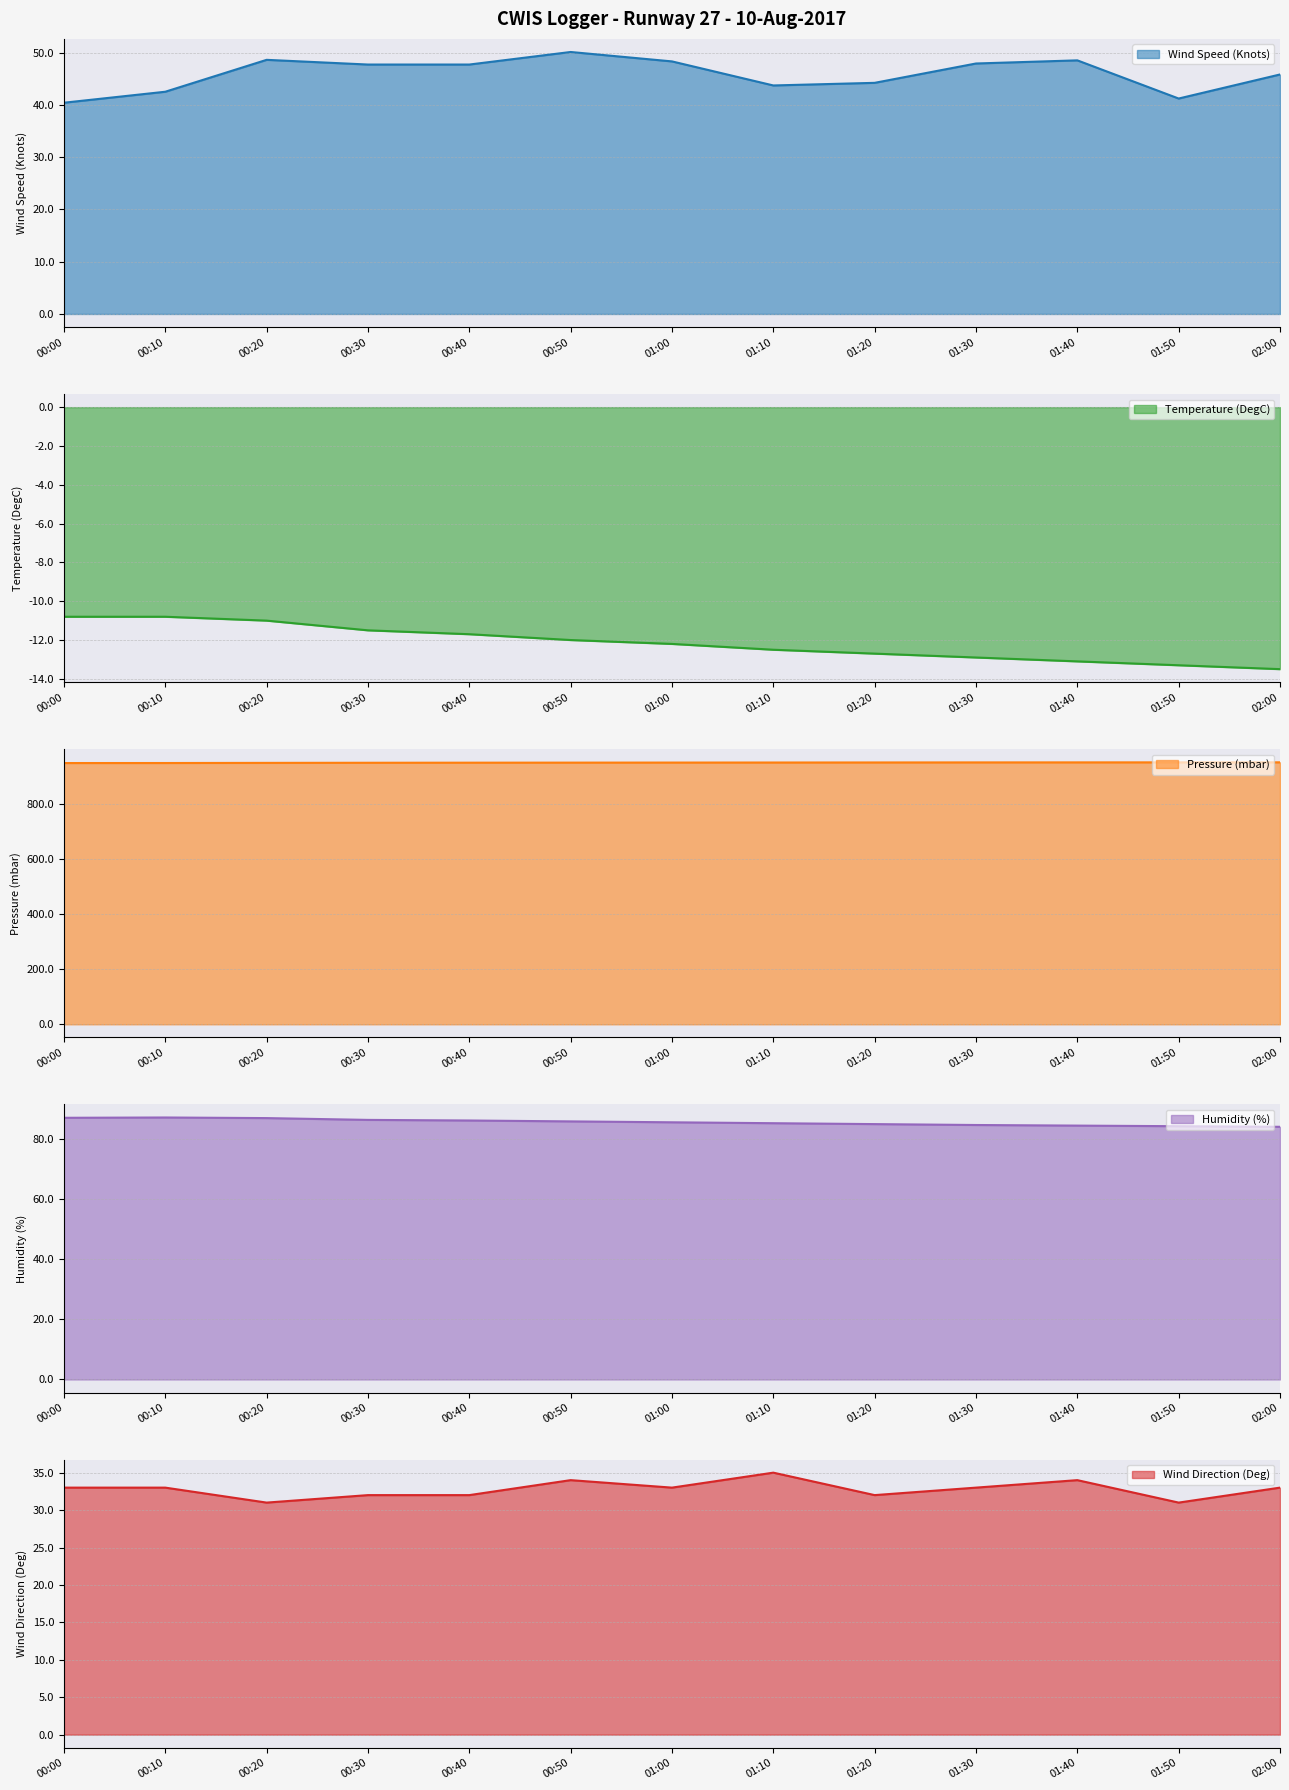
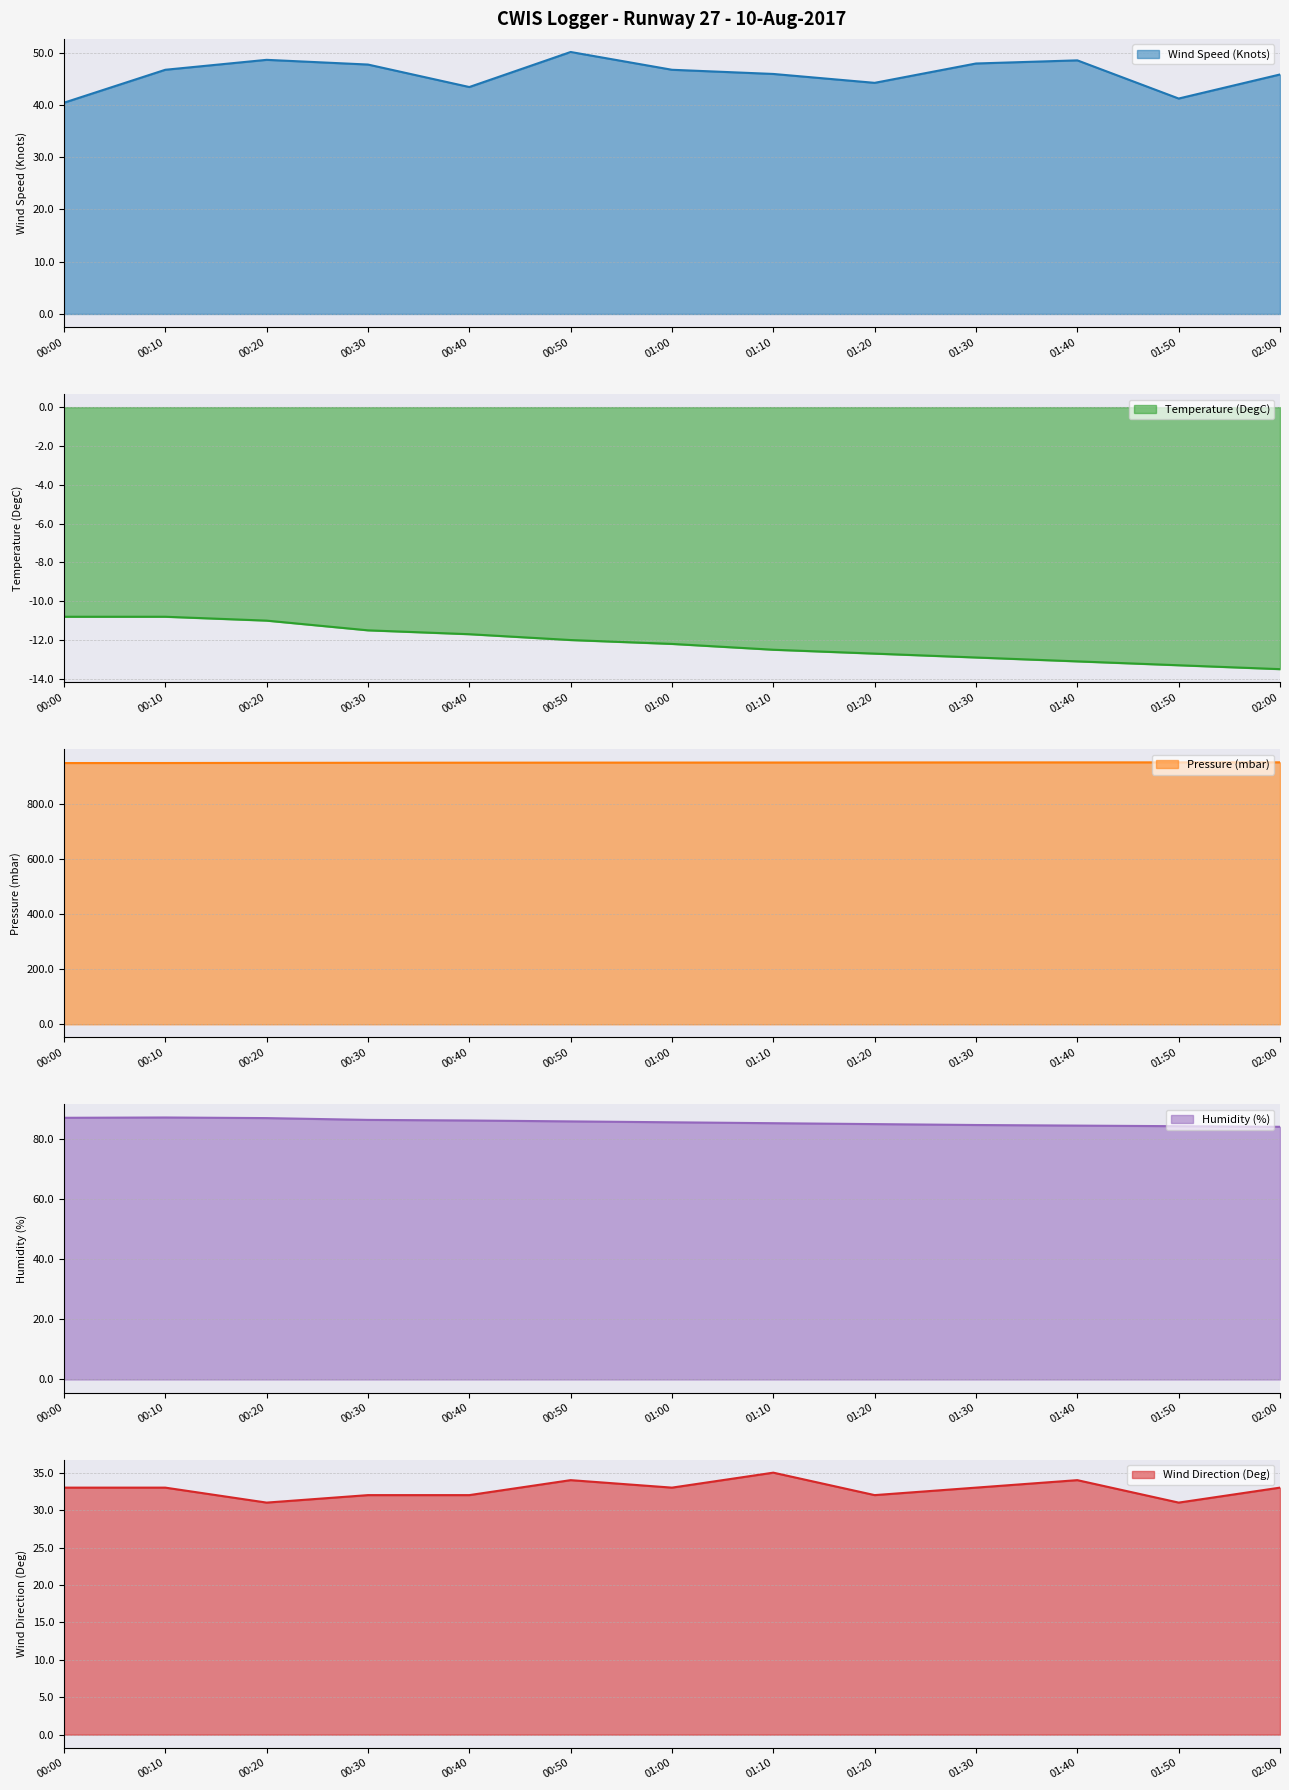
  {
    "CWIS Logger - Runway 27 - 10-Aug-2017": {
      "00:00": 40,
-     "00:10": 43,
+     "00:10": 47,
      "00:20": 49,
      "00:30": 48,
-     "00:40": 48,
+     "00:40": 43,
      "00:50": 50,
-     "01:00": 48,
-     "01:10": 44,
+     "01:00": 47,
+     "01:10": 46,
      "01:20": 44,
      "01:30": 48,
      "01:40": 49,
      "01:50": 41,
      "02:00": 46
    }
  }
